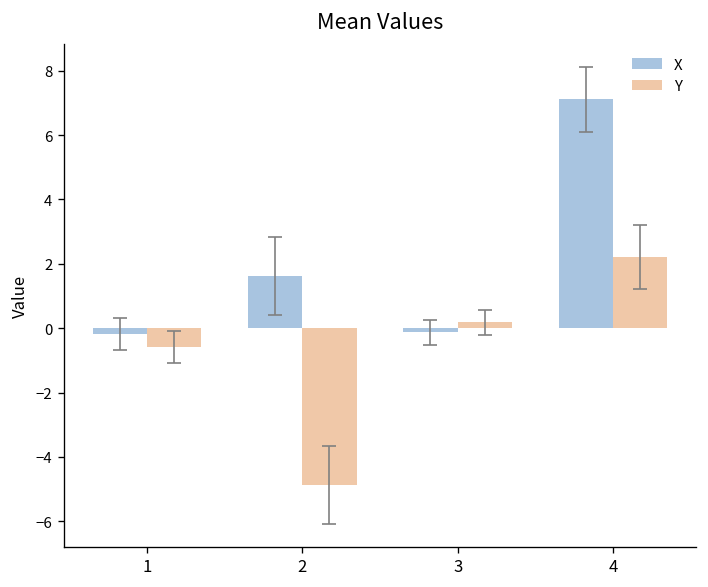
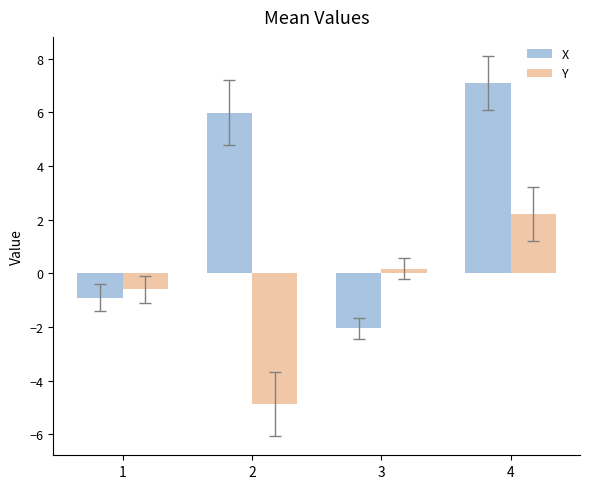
  {
    "X": {
-     "1": -0.2,
-     "2": 1.6,
-     "3": -0.1,
+     "1": -0.9,
+     "2": 6.0,
+     "3": -2.1,
      "4": 7.1
    },
    "Y": {
      "1": -0.6,
      "2": -4.9,
      "3": 0.2,
      "4": 2.2
    }
  }
